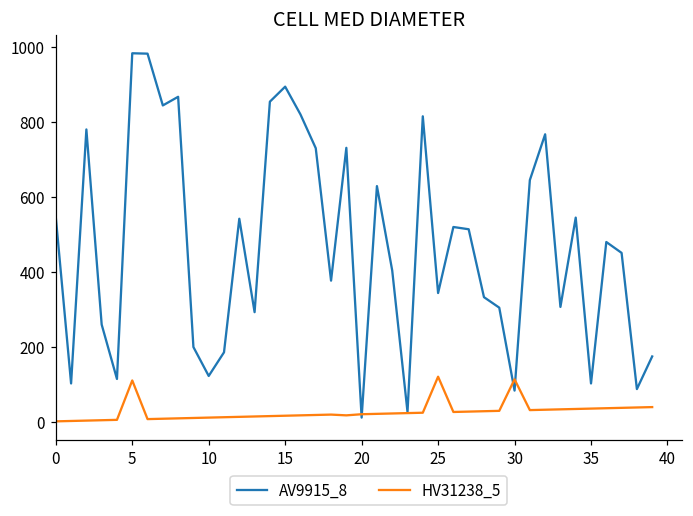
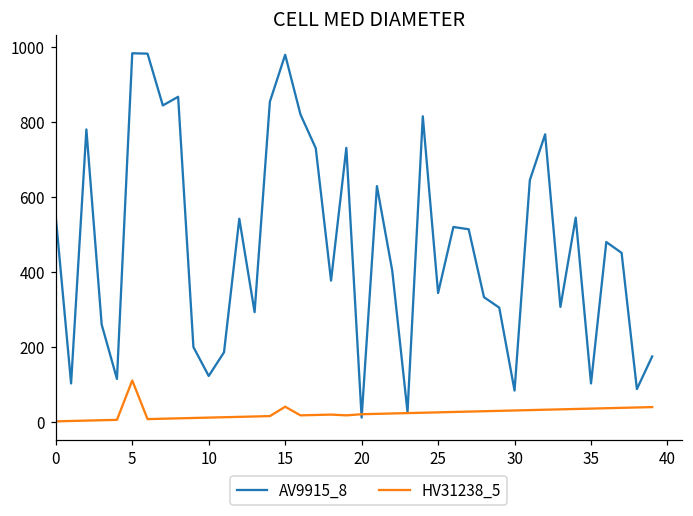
  {
    "AV9915_8": {
      "0": 550,
      "5": 980,
      "10": 120,
-     "15": 890,
+     "15": 980,
      "20": 10,
      "25": 340,
      "30": 80,
      "35": 100
    },
    "HV31238_5": {
      "0": 0,
      "5": 110,
      "10": 10,
-     "15": 20,
+     "15": 40,
      "20": 20,
-     "25": 120,
-     "30": 110,
+     "25": 30,
+     "30": 30,
      "35": 40
    }
  }
